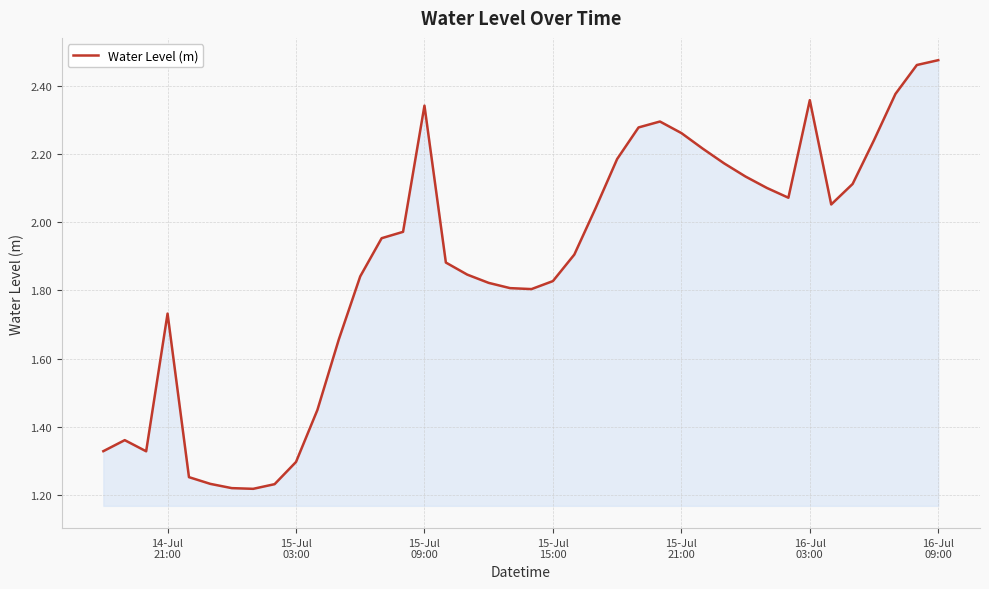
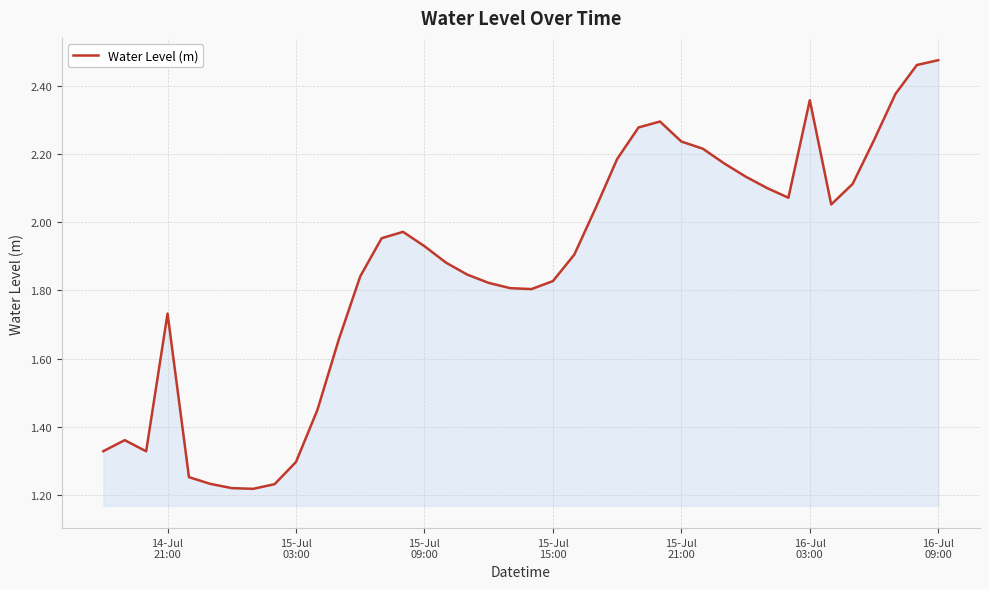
  {
    "14-Jul 21:00": 1.73,
    "15-Jul 03:00": 1.30,
-   "15-Jul 09:00": 2.34,
+   "15-Jul 09:00": 1.93,
    "15-Jul 15:00": 1.83,
-   "15-Jul 21:00": 2.26,
+   "15-Jul 21:00": 2.24,
    "16-Jul 03:00": 2.36,
    "16-Jul 09:00": 2.48
  }
